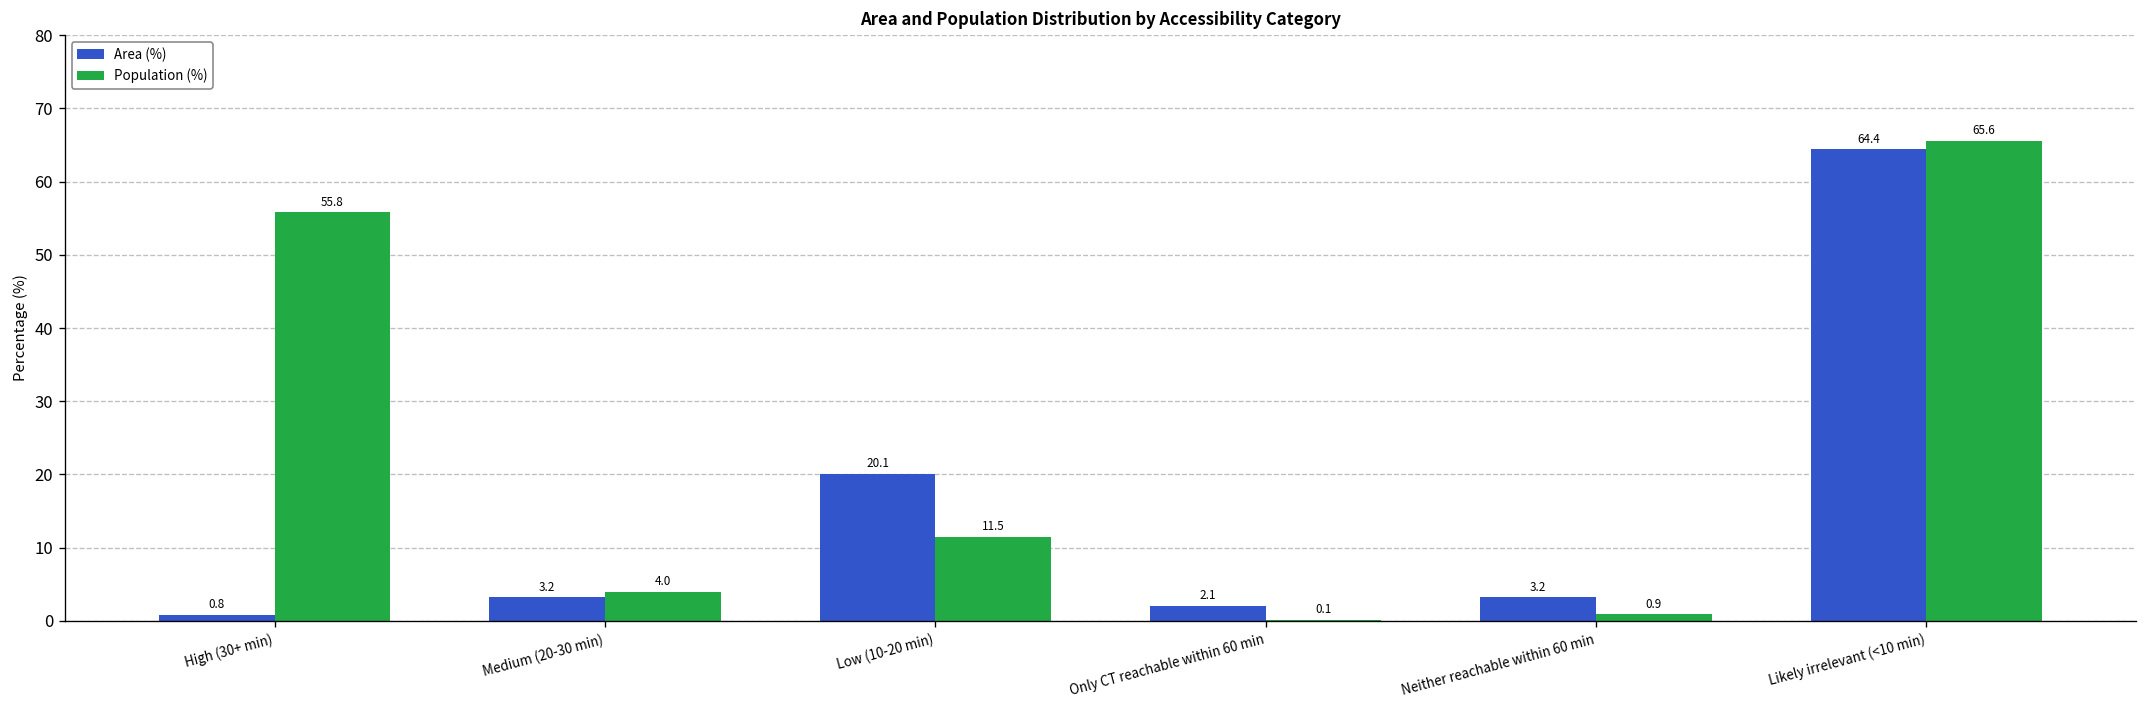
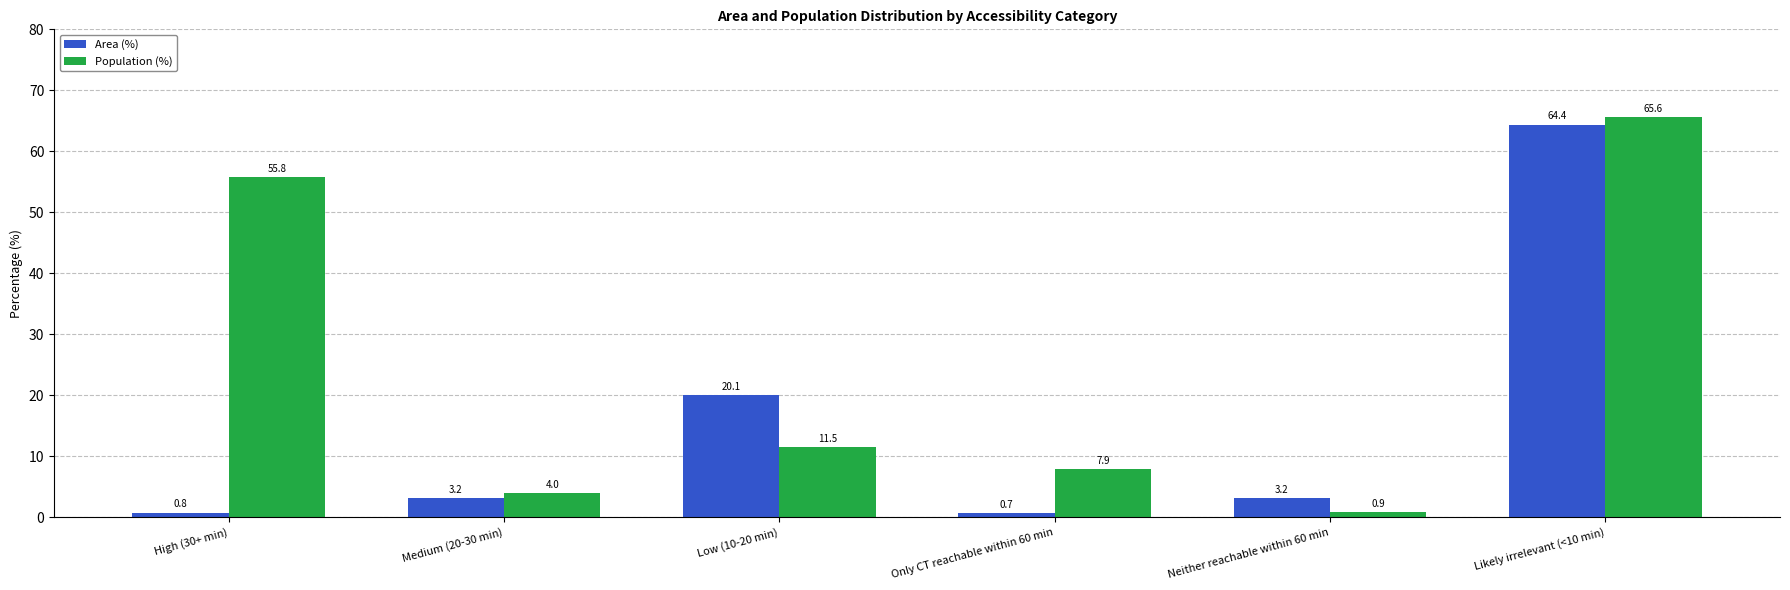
  {
    "Area (%)": {
      "High (30+ min)": 0.8,
      "Medium (20-30 min)": 3.2,
      "Low (10-20 min)": 20.1,
-     "Only CT reachable within 60 min": 2.1,
+     "Only CT reachable within 60 min": 0.7,
      "Neither reachable within 60 min": 3.2,
      "Likely irrelevant (<10 min)": 64.4
    },
    "Population (%)": {
      "High (30+ min)": 55.8,
      "Medium (20-30 min)": 4.0,
      "Low (10-20 min)": 11.5,
-     "Only CT reachable within 60 min": 0.1,
+     "Only CT reachable within 60 min": 7.9,
      "Neither reachable within 60 min": 0.9,
      "Likely irrelevant (<10 min)": 65.6
    }
  }
